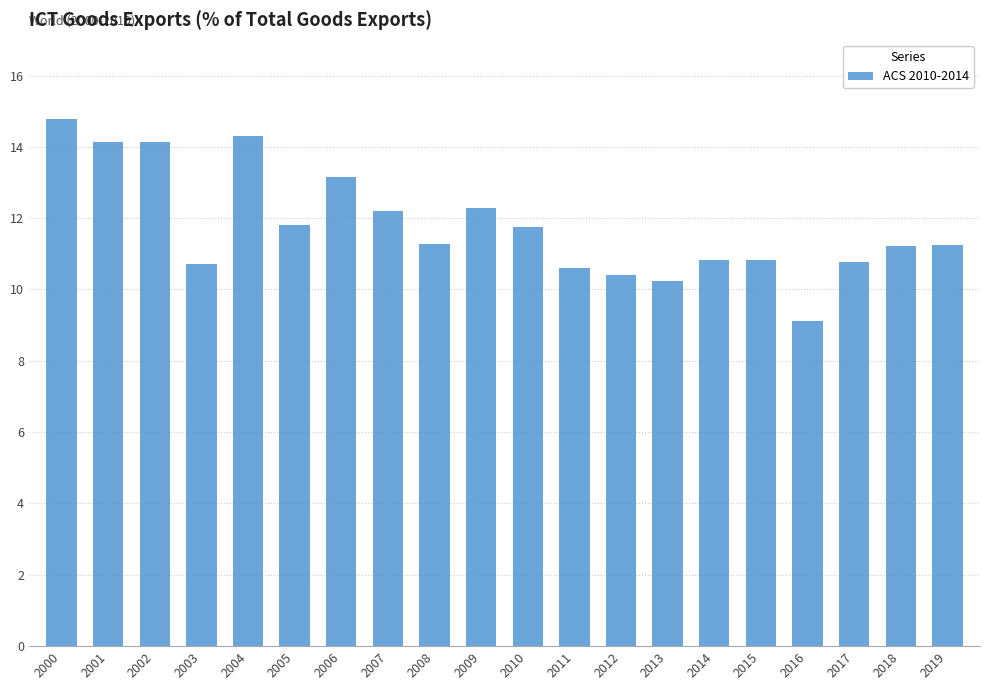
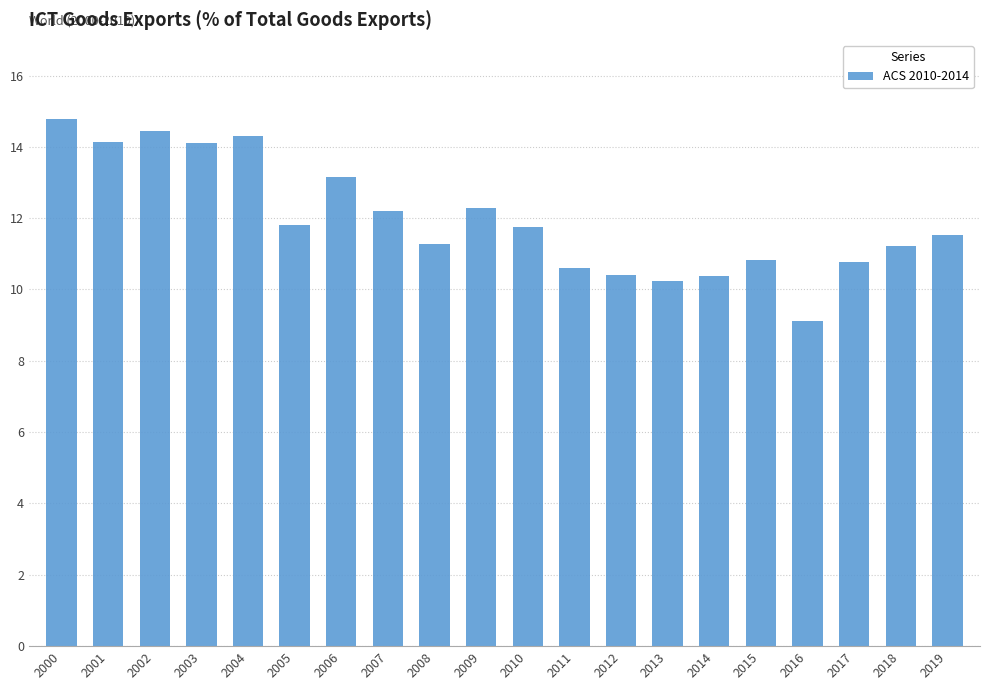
  {
    "2000": 14.8,
    "2001": 14.1,
-   "2002": 14.1,
-   "2003": 10.7,
+   "2002": 14.4,
+   "2003": 14.1,
    "2004": 14.3,
    "2005": 11.8,
    "2006": 13.1,
    "2007": 12.2,
    "2008": 11.3,
    "2009": 12.3,
    "2010": 11.7,
    "2011": 10.6,
    "2012": 10.4,
    "2013": 10.2,
-   "2014": 10.8,
+   "2014": 10.4,
    "2015": 10.8,
    "2016": 9.1,
    "2017": 10.8,
    "2018": 11.2,
-   "2019": 11.3
+   "2019": 11.5
  }
